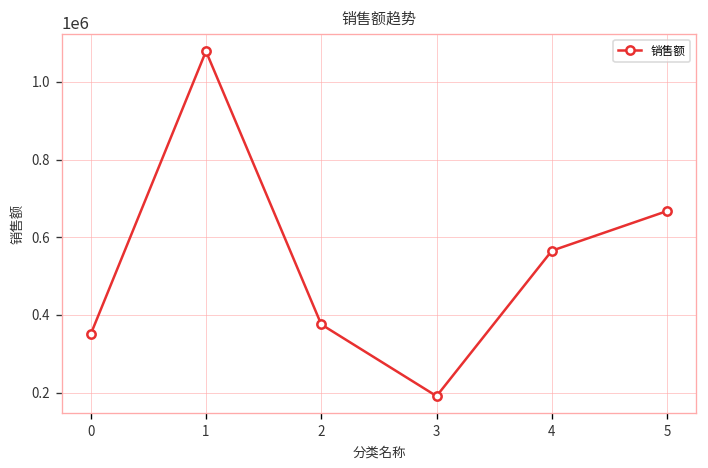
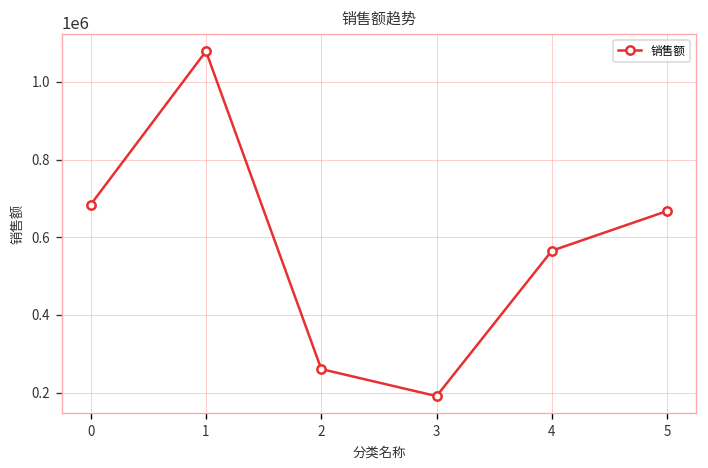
  {
-   "0": 350000,
+   "0": 680000,
    "1": 1080000,
-   "2": 380000,
+   "2": 260000,
    "3": 190000,
    "4": 570000,
    "5": 670000
  }
